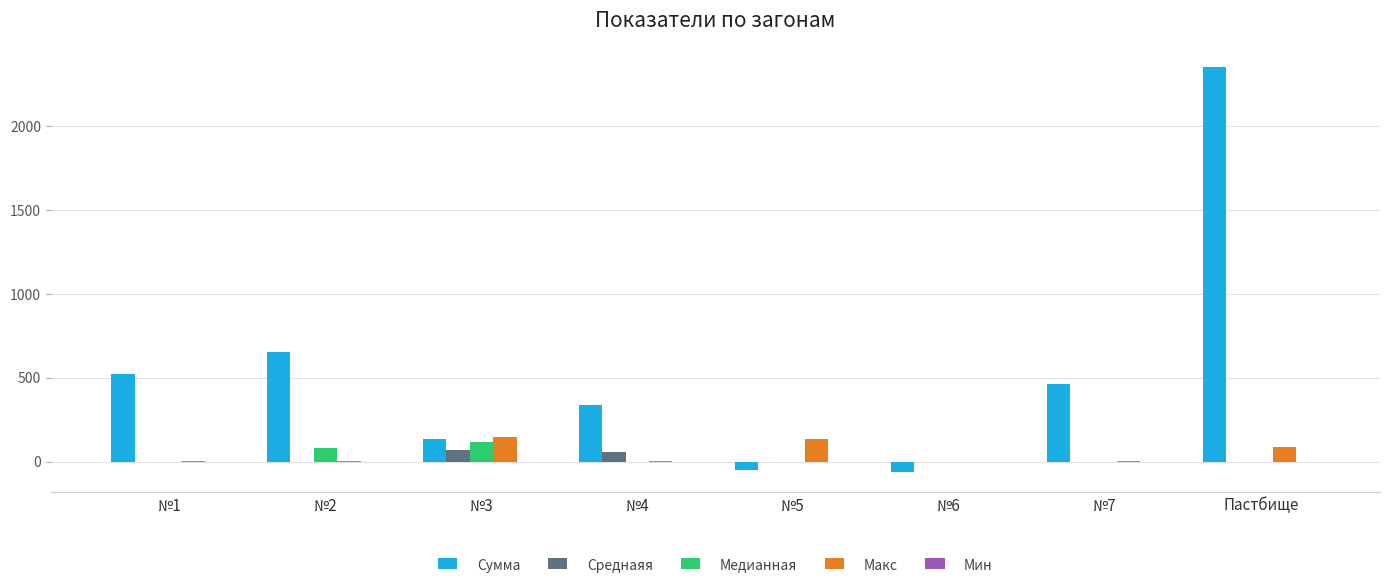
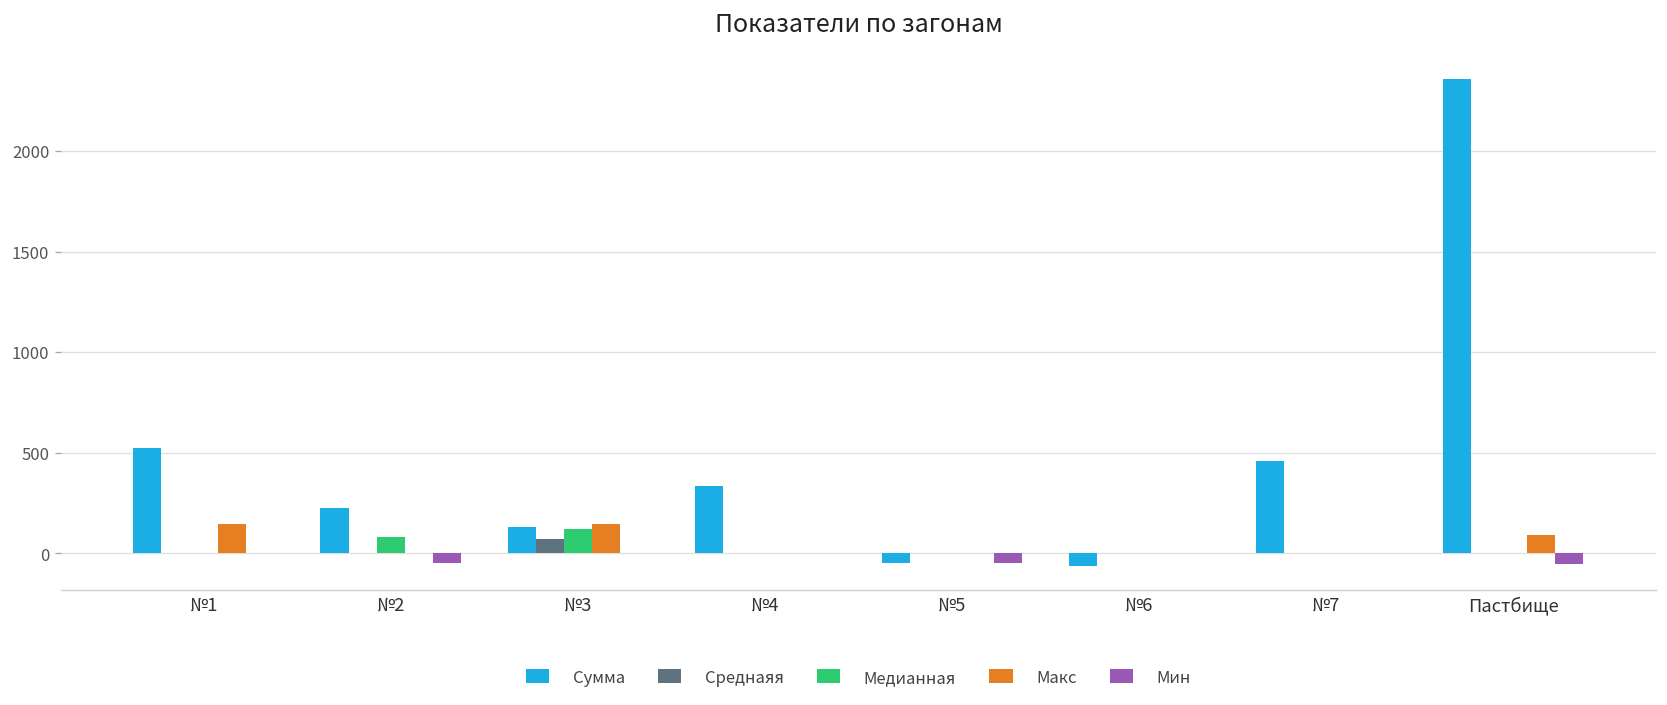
  {
    "Сумма": {
      "№1": 530,
-     "№2": 650,
+     "№2": 230,
      "№3": 130,
      "№4": 340,
      "№5": -50,
      "№6": -60,
      "№7": 460,
      "Пастбище": 2360
    },
    "Среднаяя": {
      "№3": 70,
-     "№4": 60
+     "№4": 0
    },
    "Медианная": {
      "№2": 80,
      "№3": 120
    },
    "Макс": {
-     "№1": 0,
+     "№1": 140,
      "№3": 150,
-     "№5": 140,
+     "№5": 0,
      "Пастбище": 90
    },
    "Мин": {
-     "№2": 0,
-     "№5": 0,
-     "Пастбище": 0
+     "№2": -50,
+     "№5": -50,
+     "Пастбище": -50
    }
  }
